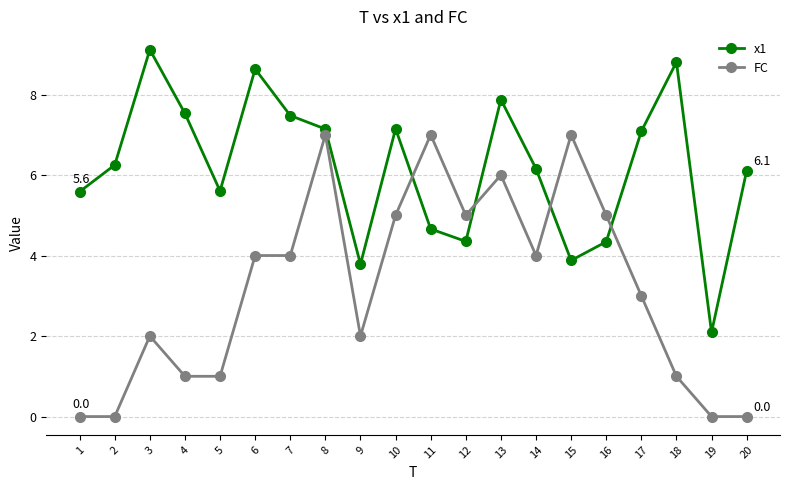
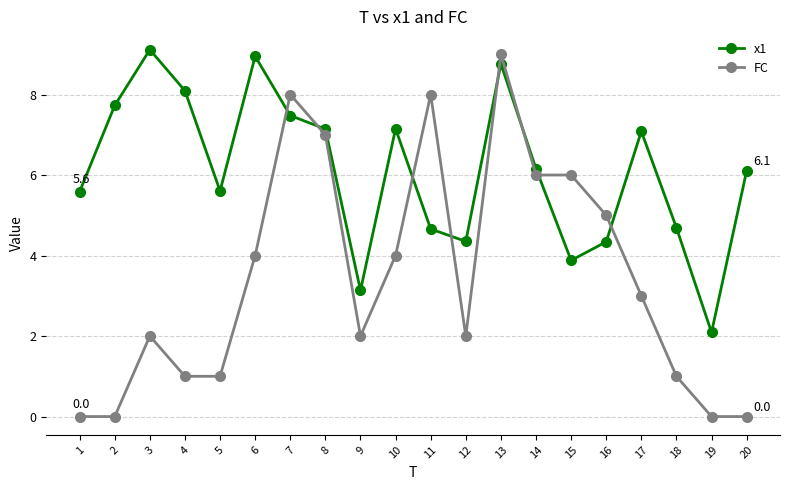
  {
    "x1": {
-     "2": 6.2,
+     "2": 7.7,
      "3": 9.1,
-     "4": 7.5,
+     "4": 8.1,
      "5": 5.6,
-     "6": 8.6,
+     "6": 8.9,
      "7": 7.5,
      "8": 7.1,
-     "9": 3.8,
+     "9": 3.1,
      "10": 7.1,
      "11": 4.7,
      "12": 4.4,
-     "13": 7.9,
+     "13": 8.8,
      "14": 6.2,
      "15": 3.9,
      "16": 4.3,
      "17": 7.1,
-     "18": 8.8,
+     "18": 4.7,
      "19": 2.1
    },
    "FC": {
      "3": 2,
      "4": 1,
      "5": 1,
      "6": 4,
-     "7": 4,
+     "7": 8,
      "8": 7,
      "9": 2,
-     "10": 5,
-     "11": 7,
-     "12": 5,
-     "13": 6,
-     "14": 4,
-     "15": 7,
+     "10": 4,
+     "11": 8,
+     "12": 2,
+     "13": 9,
+     "14": 6,
+     "15": 6,
      "16": 5,
      "17": 3,
      "18": 1,
      "19": 0
    }
  }
